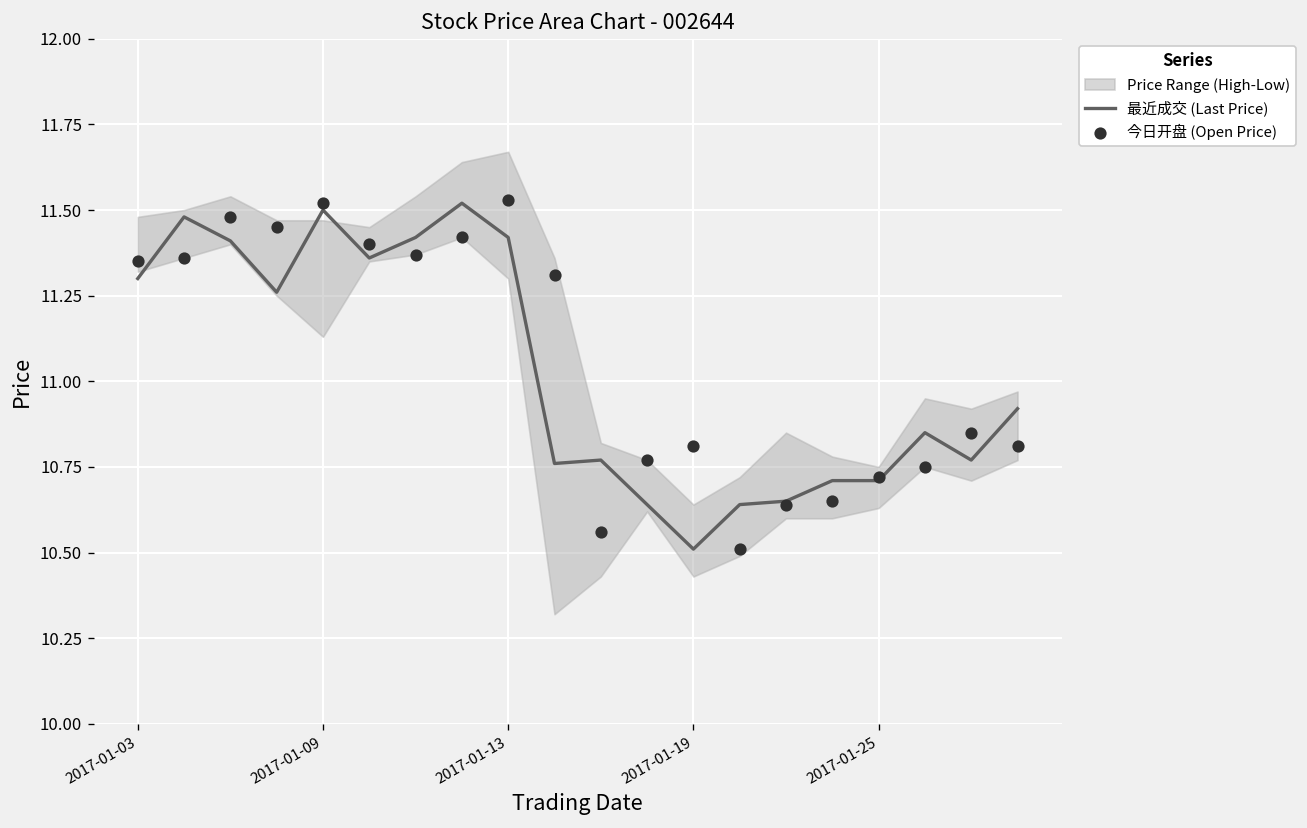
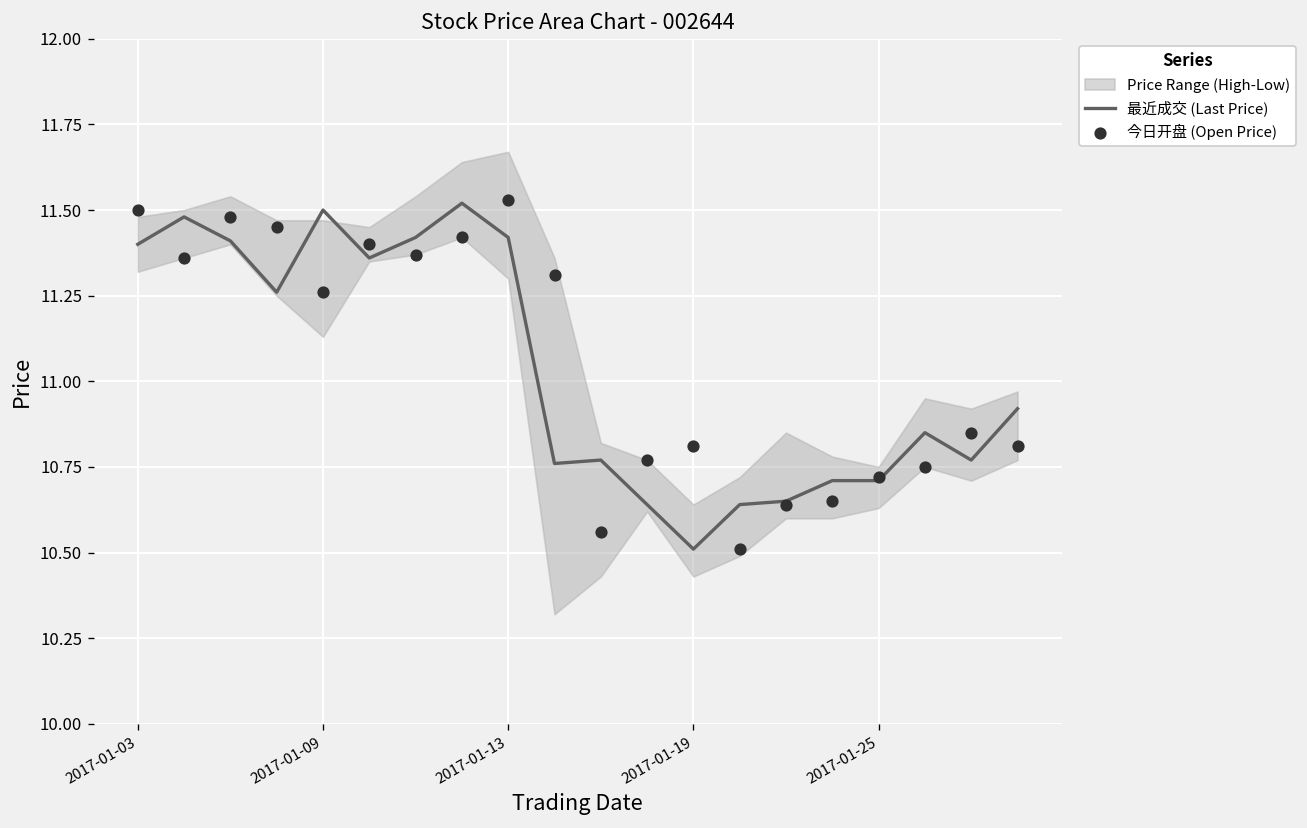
  {
    "最近成交 (Last Price)": {
-     "2017-01-03": 11.3,
+     "2017-01-03": 11.4,
      "2017-01-09": 11.5,
      "2017-01-13": 11.42,
      "2017-01-19": 10.51,
      "2017-01-25": 10.71
    },
    "今日开盘 (Open Price)": {
-     "2017-01-03": 11.35,
-     "2017-01-09": 11.52
+     "2017-01-03": 11.50,
+     "2017-01-09": 11.26
    }
  }
